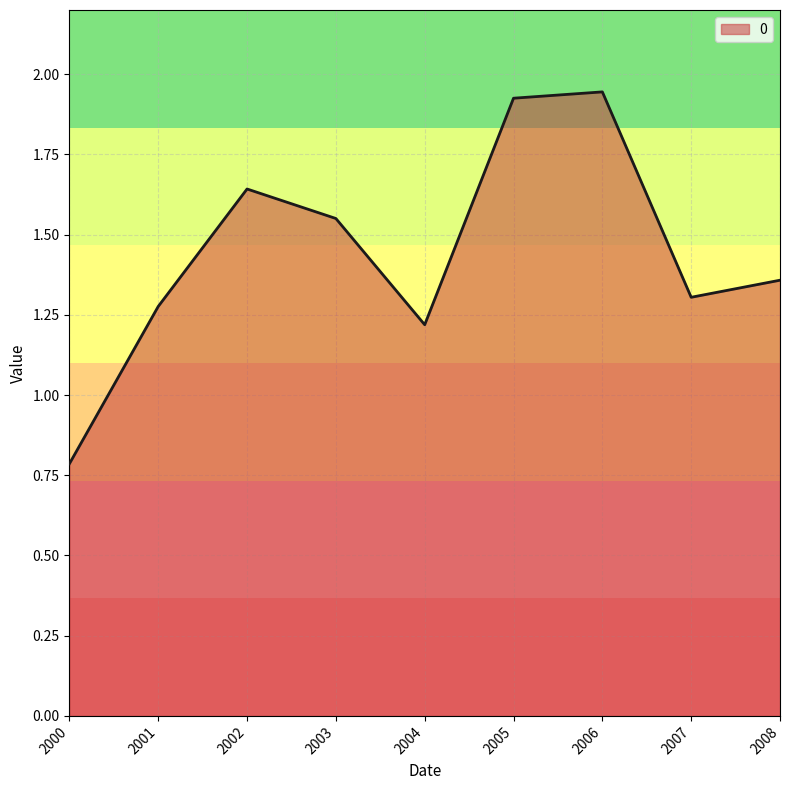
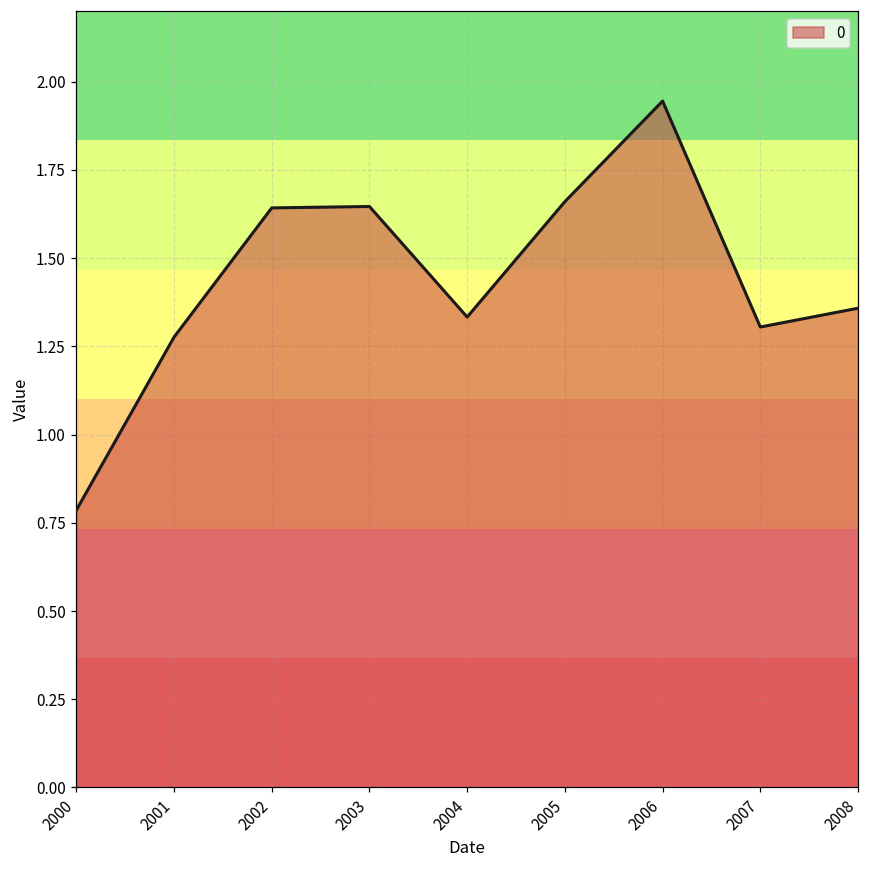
  {
    "2000": 0.79,
    "2001": 1.28,
    "2002": 1.64,
-   "2003": 1.55,
-   "2004": 1.22,
-   "2005": 1.93,
+   "2003": 1.65,
+   "2004": 1.33,
+   "2005": 1.66,
    "2006": 1.94,
    "2007": 1.30,
    "2008": 1.36
  }
